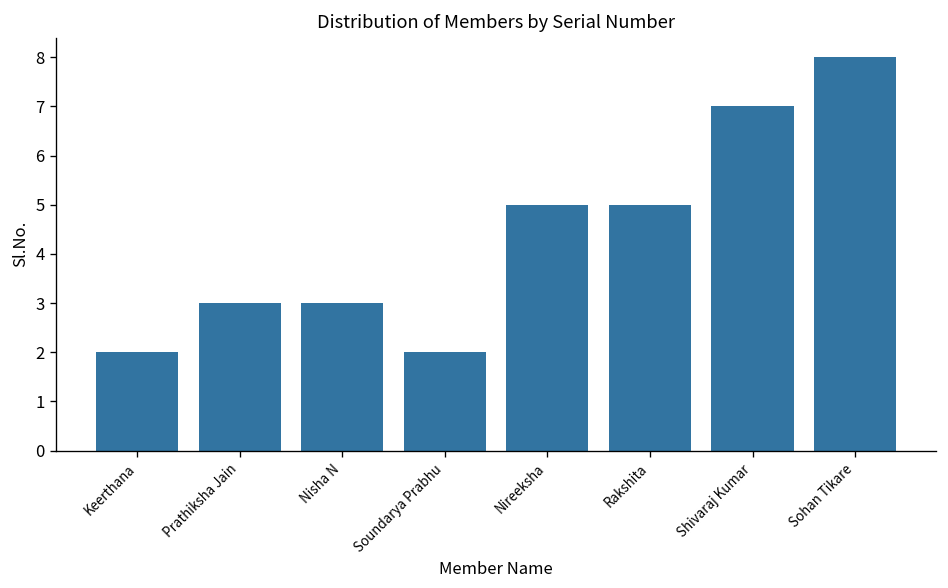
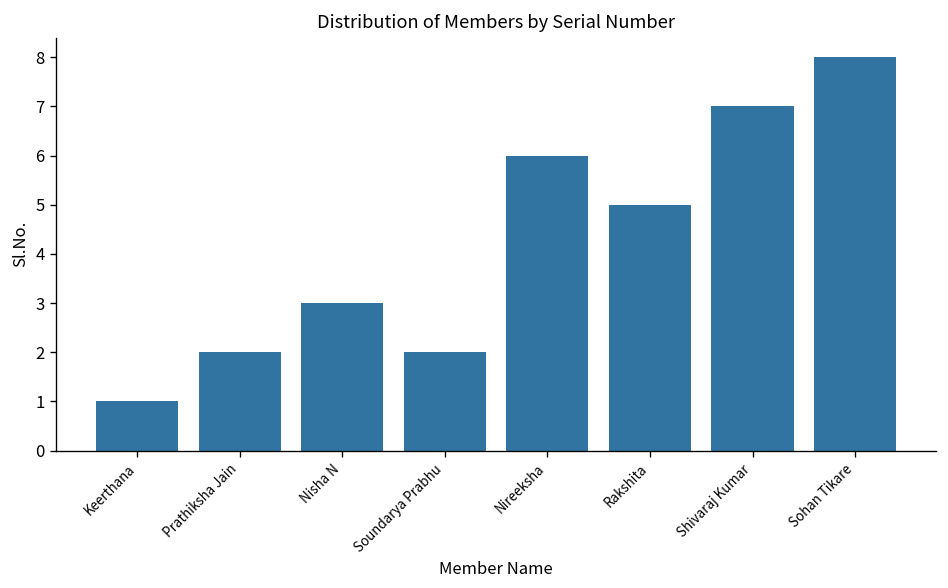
  {
-   "Keerthana": 2,
-   "Prathiksha Jain": 3,
+   "Keerthana": 1,
+   "Prathiksha Jain": 2,
    "Nisha N": 3,
    "Soundarya Prabhu": 2,
-   "Nireeksha": 5,
+   "Nireeksha": 6,
    "Rakshita": 5,
    "Shivaraj Kumar": 7,
    "Sohan Tikare": 8
  }
